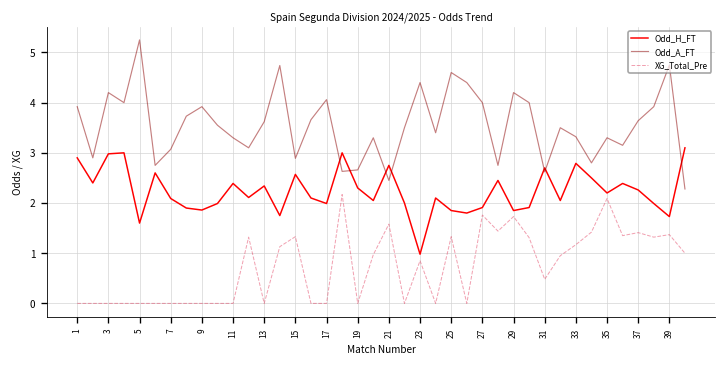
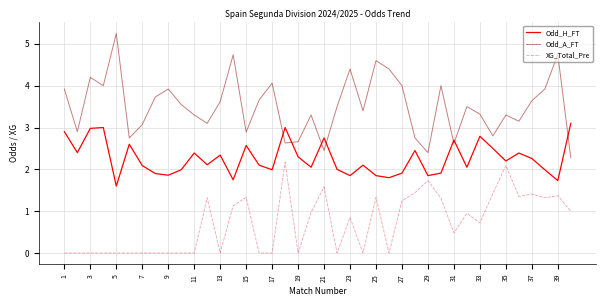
  {
    "Odd_H_FT": {
      "1": 2.9,
      "3": 3.0,
      "5": 1.6,
      "7": 2.1,
      "9": 1.9,
      "11": 2.4,
      "13": 2.3,
      "15": 2.6,
      "17": 2.0,
      "19": 2.3,
      "21": 2.8,
-     "23": 1.0,
+     "23": 1.9,
      "25": 1.9,
      "27": 1.9,
      "29": 1.9,
      "31": 2.7,
      "33": 2.8,
      "35": 2.2,
      "37": 2.3,
      "39": 1.7
    },
    "Odd_A_FT": {
      "1": 3.9,
      "3": 4.2,
      "5": 5.3,
      "7": 3.1,
      "9": 3.9,
      "11": 3.3,
      "13": 3.6,
      "15": 2.9,
      "17": 4.1,
      "19": 2.7,
      "21": 2.5,
      "23": 4.4,
      "25": 4.6,
      "27": 4.0,
-     "29": 4.2,
+     "29": 2.4,
      "31": 2.6,
      "33": 3.3,
      "35": 3.3,
      "37": 3.6
    },
    "XG_Total_Pre": {
      "1": 0.0,
      "3": 0.0,
      "5": 0.0,
      "7": 0.0,
      "9": 0.0,
      "11": 0.0,
      "13": 0.0,
      "15": 1.3,
      "17": 0.0,
      "19": 0.0,
      "21": 1.6,
      "23": 0.9,
      "25": 1.3,
-     "27": 1.8,
+     "27": 1.3,
      "29": 1.7,
      "31": 0.5,
-     "33": 1.2,
+     "33": 0.7,
      "35": 2.1,
      "37": 1.4,
      "39": 1.4
    }
  }
